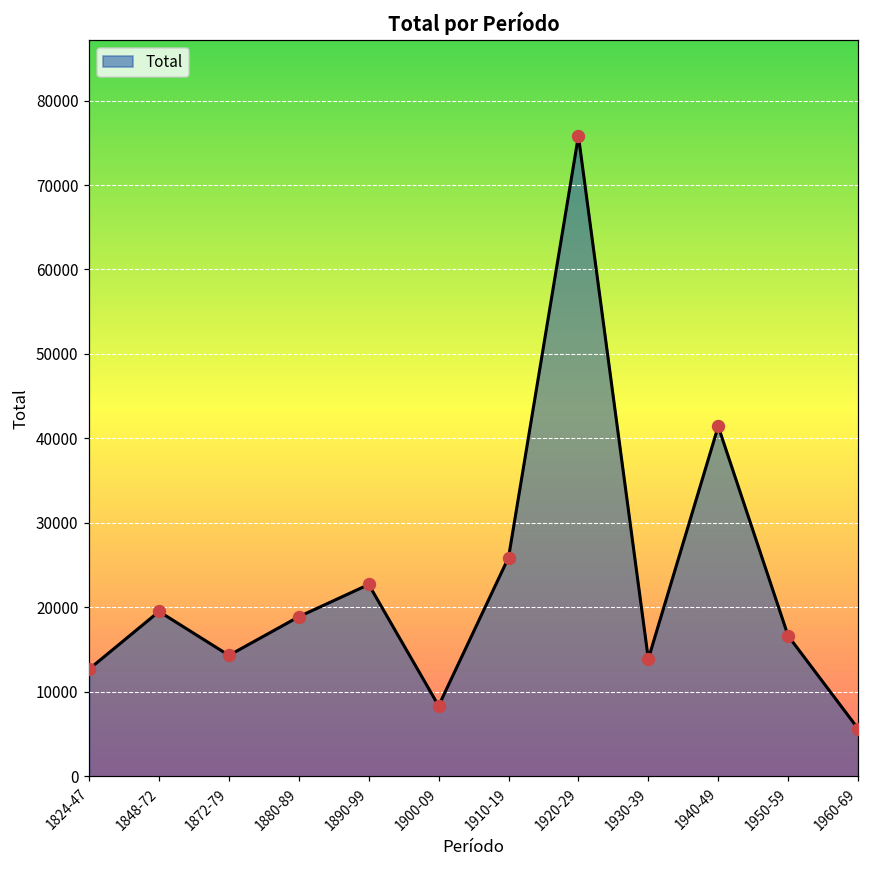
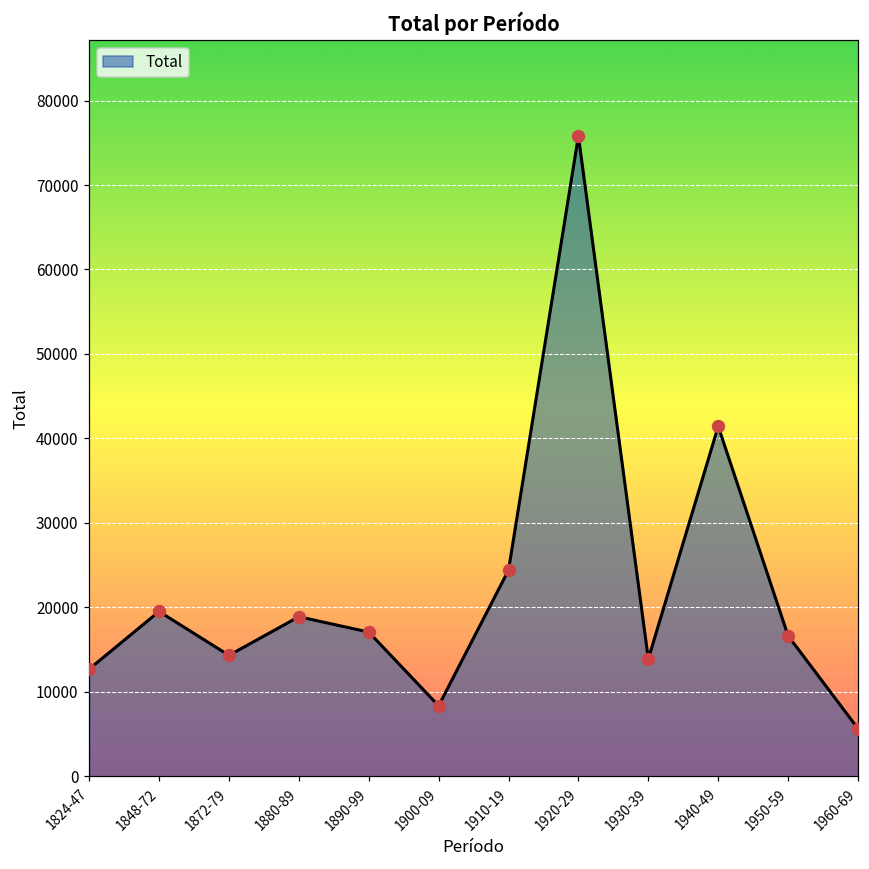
  {
    "1824-47": 13000,
    "1848-72": 20000,
    "1872-79": 14000,
    "1880-89": 19000,
-   "1890-99": 23000,
+   "1890-99": 17000,
    "1900-09": 8000,
-   "1910-19": 26000,
+   "1910-19": 24000,
    "1920-29": 76000,
    "1930-39": 14000,
    "1940-49": 41000,
    "1950-59": 17000,
    "1960-69": 6000
  }
